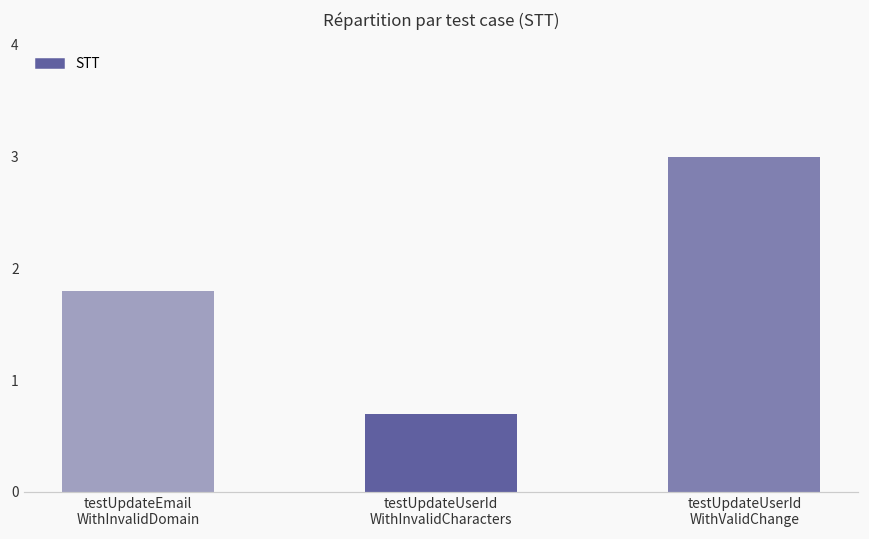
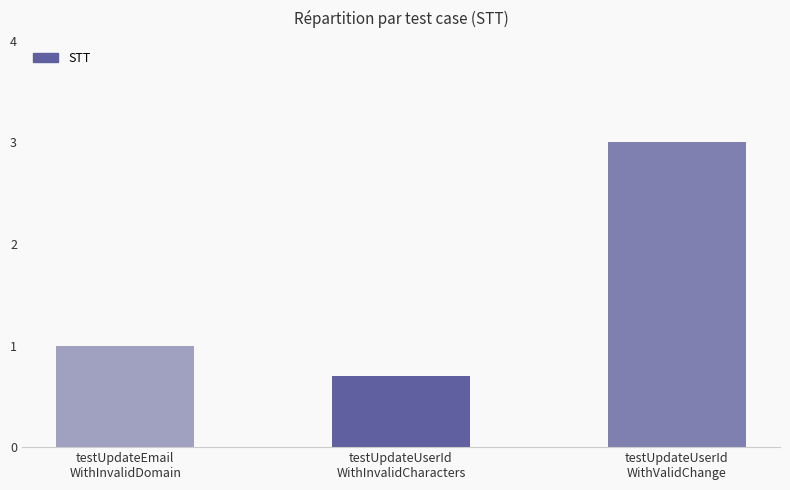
  {
-   "testUpdateEmail WithInvalidDomain": 1.8,
+   "testUpdateEmail WithInvalidDomain": 1.0,
    "testUpdateUserId WithInvalidCharacters": 0.7,
    "testUpdateUserId WithValidChange": 3.0
  }
